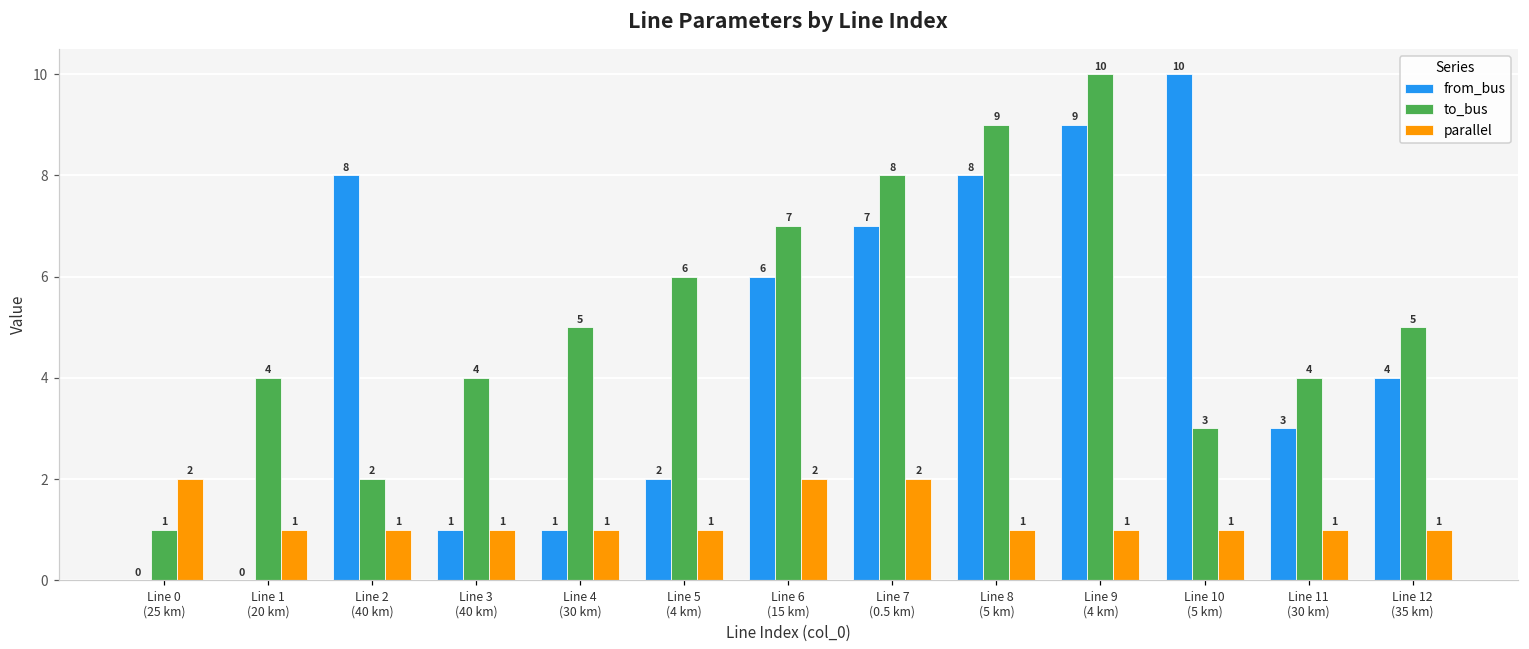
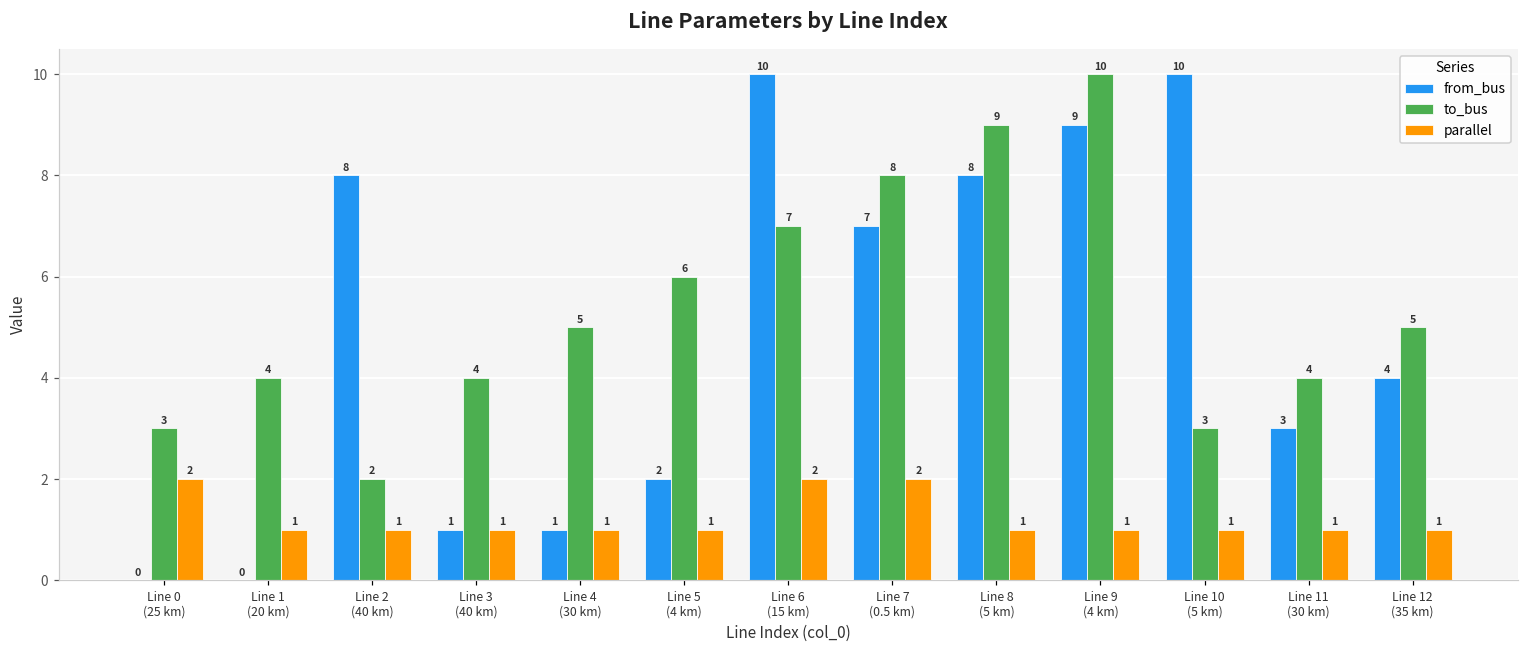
  {
    "from_bus": {
      "Line 0 (25 km)": 0,
      "Line 1 (20 km)": 0,
      "Line 2 (40 km)": 8,
      "Line 3 (40 km)": 1,
      "Line 4 (30 km)": 1,
      "Line 5 (4 km)": 2,
-     "Line 6 (15 km)": 6,
+     "Line 6 (15 km)": 10,
      "Line 7 (0.5 km)": 7,
      "Line 8 (5 km)": 8,
      "Line 9 (4 km)": 9,
      "Line 10 (5 km)": 10,
      "Line 11 (30 km)": 3,
      "Line 12 (35 km)": 4
    },
    "to_bus": {
-     "Line 0 (25 km)": 1,
+     "Line 0 (25 km)": 3,
      "Line 1 (20 km)": 4,
      "Line 2 (40 km)": 2,
      "Line 3 (40 km)": 4,
      "Line 4 (30 km)": 5,
      "Line 5 (4 km)": 6,
      "Line 6 (15 km)": 7,
      "Line 7 (0.5 km)": 8,
      "Line 8 (5 km)": 9,
      "Line 9 (4 km)": 10,
      "Line 10 (5 km)": 3,
      "Line 11 (30 km)": 4,
      "Line 12 (35 km)": 5
    },
    "parallel": {
      "Line 0 (25 km)": 2,
      "Line 1 (20 km)": 1,
      "Line 2 (40 km)": 1,
      "Line 3 (40 km)": 1,
      "Line 4 (30 km)": 1,
      "Line 5 (4 km)": 1,
      "Line 6 (15 km)": 2,
      "Line 7 (0.5 km)": 2,
      "Line 8 (5 km)": 1,
      "Line 9 (4 km)": 1,
      "Line 10 (5 km)": 1,
      "Line 11 (30 km)": 1,
      "Line 12 (35 km)": 1
    }
  }
